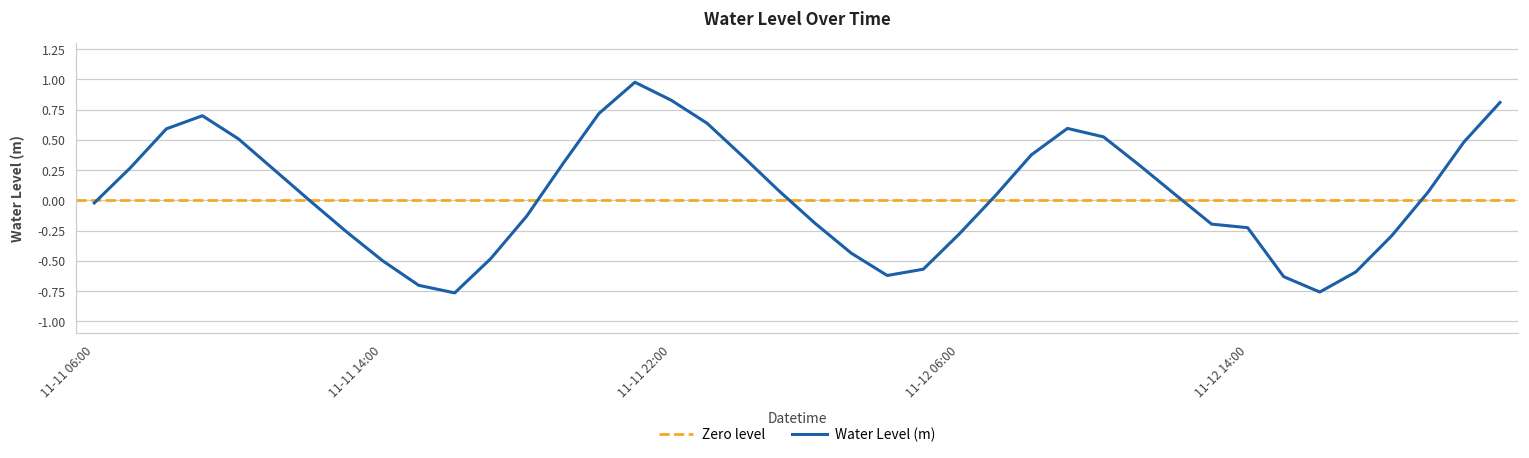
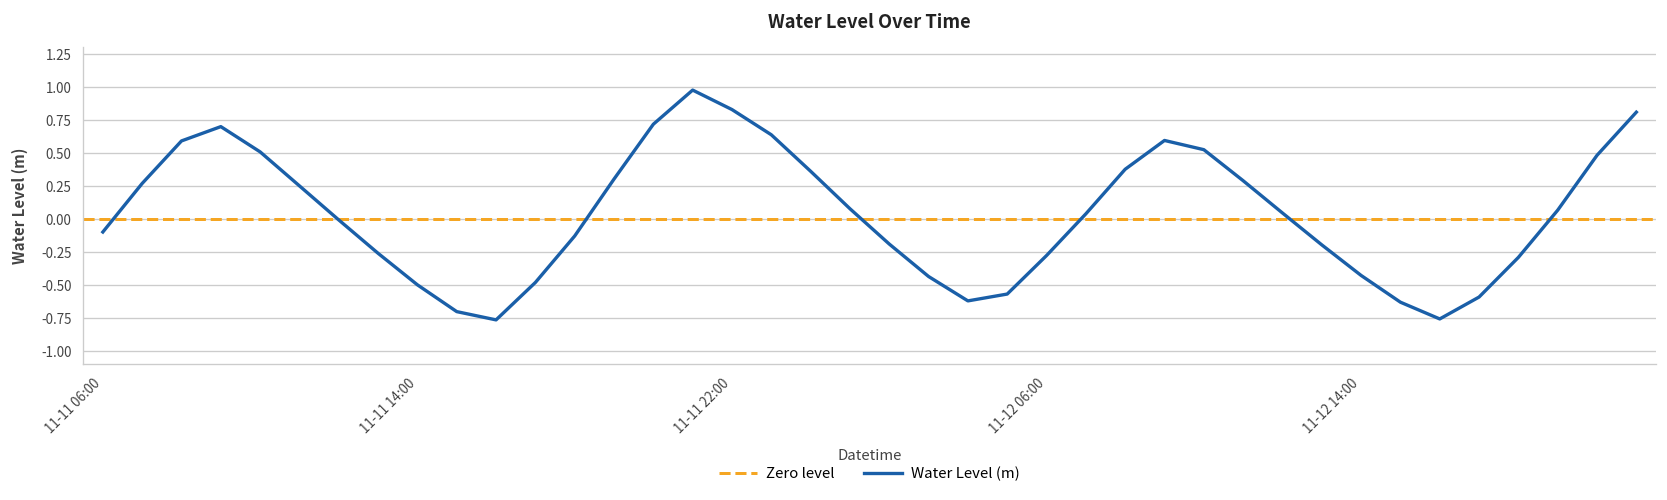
  {
-   "11-11 06:00": -0.02,
+   "11-11 06:00": -0.10,
    "11-11 14:00": -0.50,
    "11-11 22:00": 0.83,
    "11-12 06:00": -0.28,
-   "11-12 14:00": -0.23
+   "11-12 14:00": -0.43
  }
